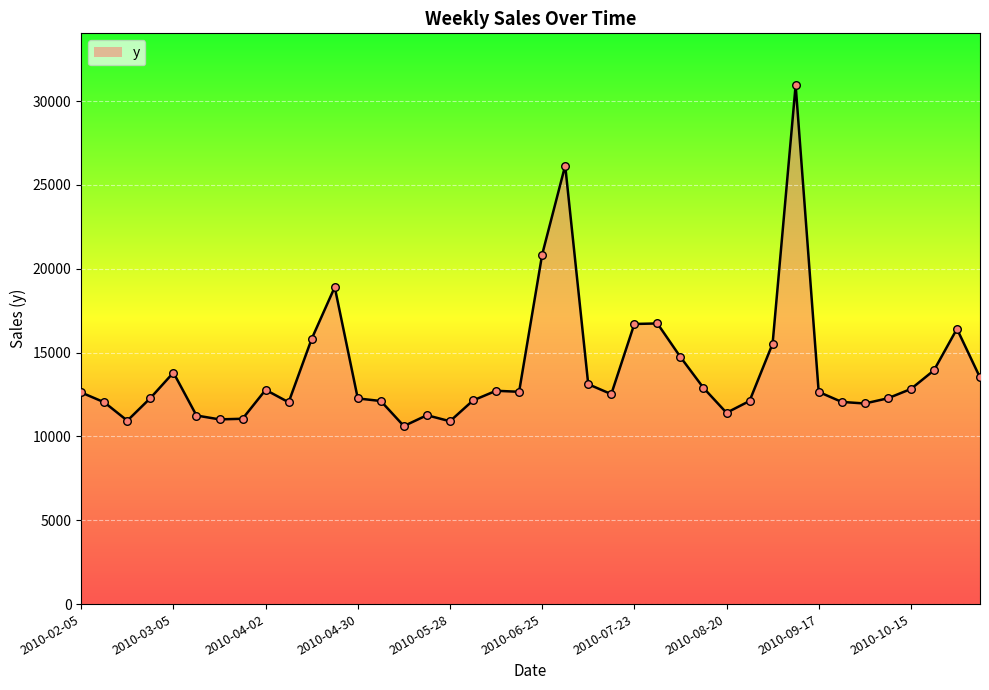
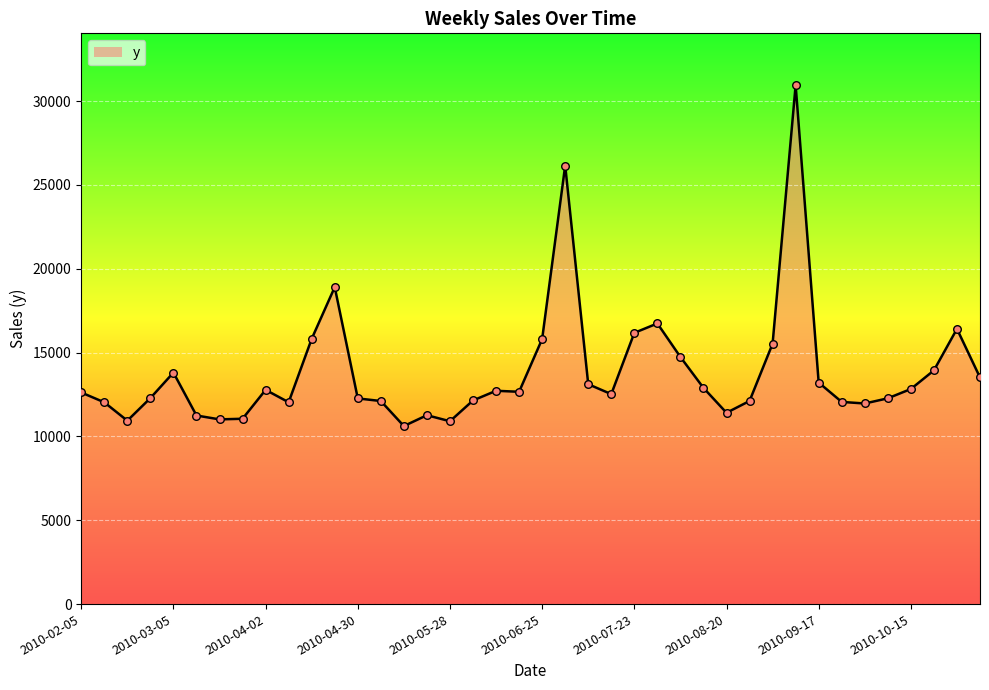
  {
    "2010-02-05": 12600,
    "2010-03-05": 13800,
    "2010-04-02": 12800,
    "2010-04-30": 12300,
    "2010-05-28": 10900,
-   "2010-06-25": 20800,
-   "2010-07-23": 16700,
+   "2010-06-25": 15800,
+   "2010-07-23": 16200,
    "2010-08-20": 11400,
-   "2010-09-17": 12700,
+   "2010-09-17": 13200,
    "2010-10-15": 12800
  }
